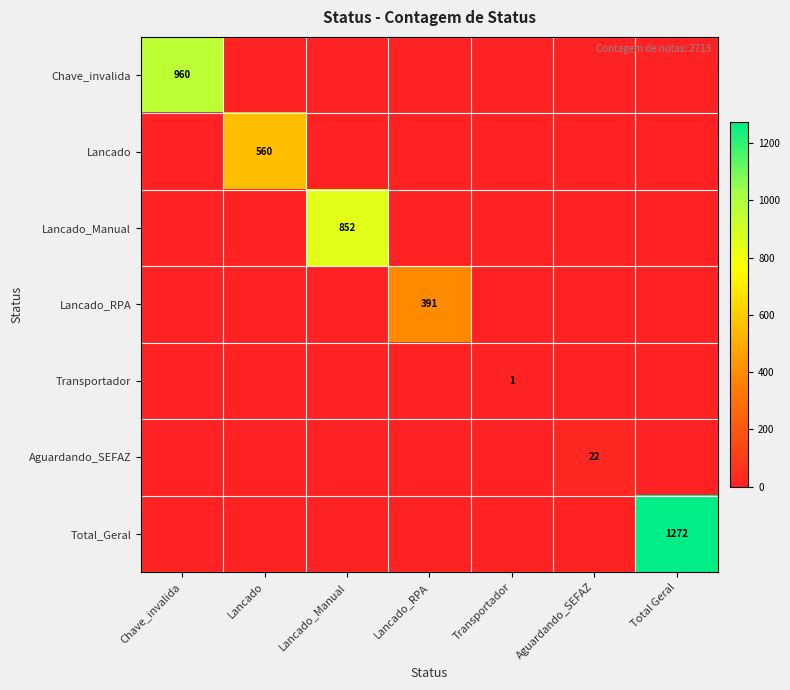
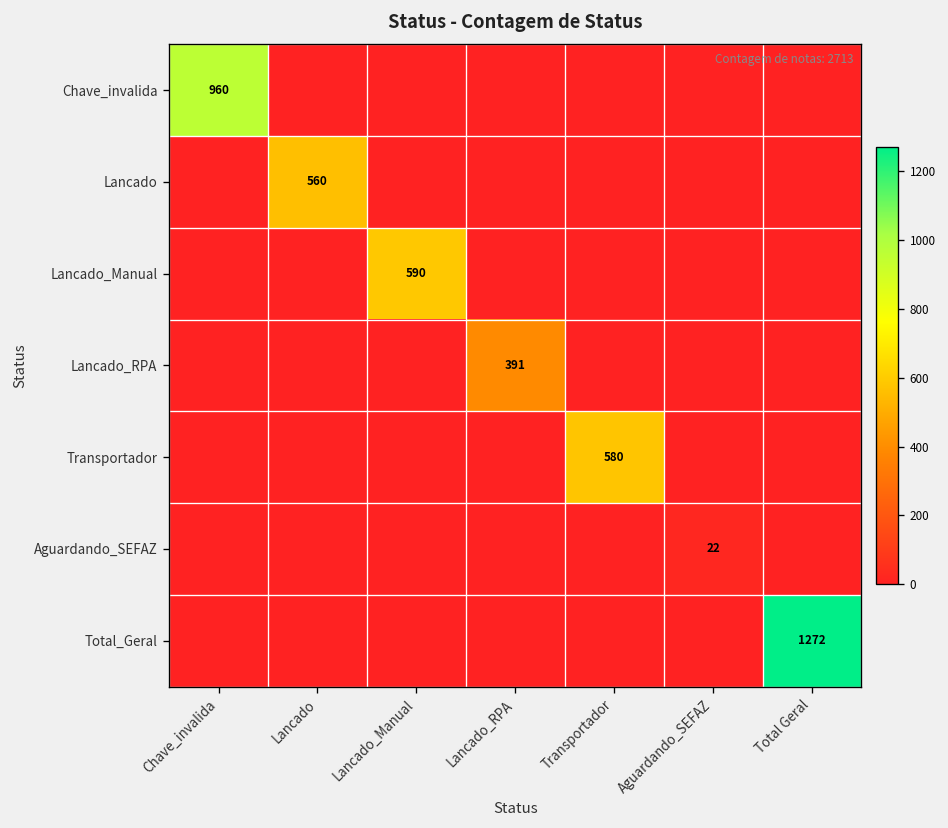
  {
    "Chave_invalida": {
      "Chave_invalida": 960,
      "Total Geral": 2713
    },
    "Lancado": {
      "Lancado": 560
    },
    "Lancado_Manual": {
-     "Lancado_Manual": 852
+     "Lancado_Manual": 590
    },
    "Lancado_RPA": {
      "Lancado_RPA": 391
    },
    "Transportador": {
-     "Transportador": 1
+     "Transportador": 580
    },
    "Aguardando_SEFAZ": {
      "Aguardando_SEFAZ": 22
    },
    "Total_Geral": {
      "Total Geral": 1272
    }
  }
